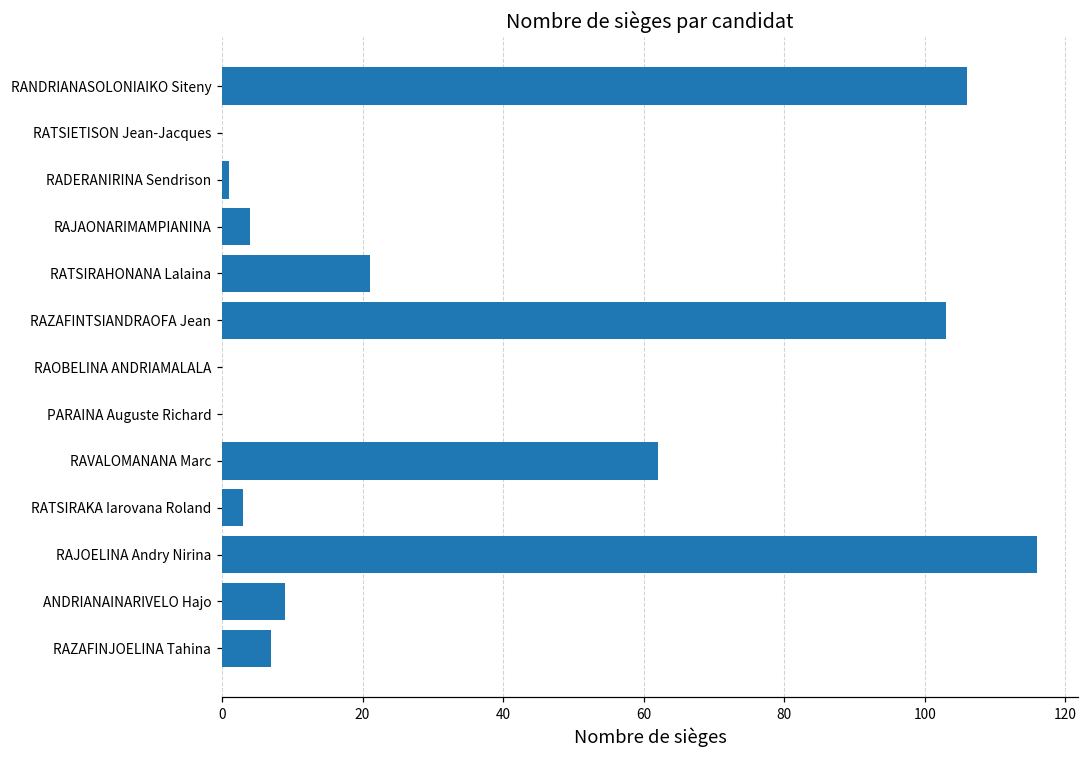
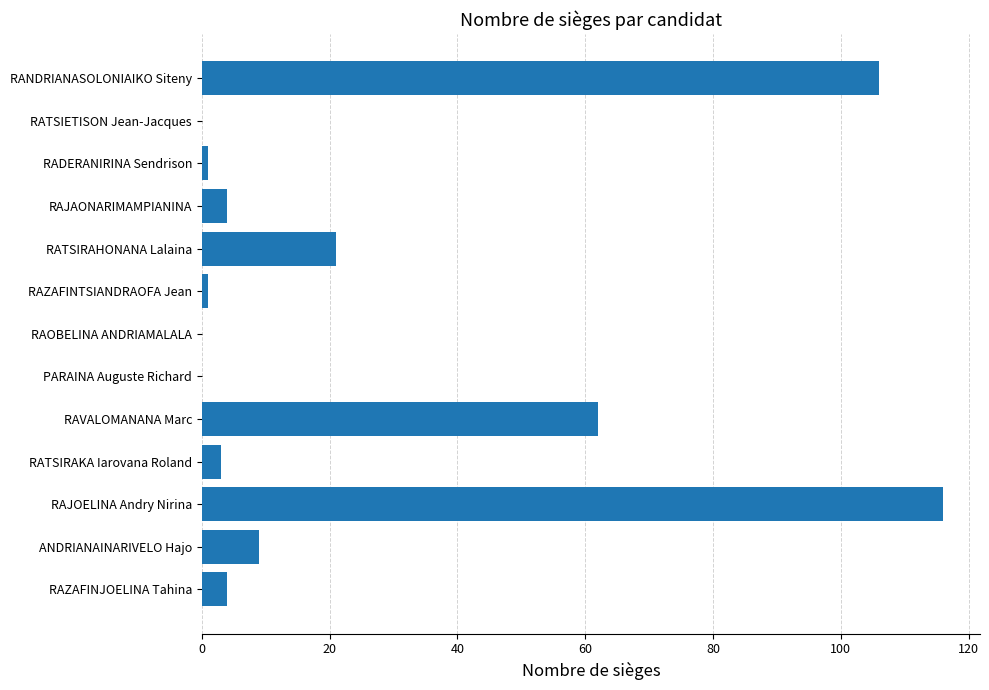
  {
    "RANDRIANASOLONIAIKO Siteny": 106,
    "RATSIETISON Jean-Jacques": 0,
    "RADERANIRINA Sendrison": 1,
    "RAJAONARIMAMPIANINA": 4,
    "RATSIRAHONANA Lalaina": 21,
-   "RAZAFINTSIANDRAOFA Jean": 103,
+   "RAZAFINTSIANDRAOFA Jean": 1,
    "RAOBELINA ANDRIAMALALA": 0,
    "PARAINA Auguste Richard": 0,
    "RAVALOMANANA Marc": 62,
    "RATSIRAKA Iarovana Roland": 3,
    "RAJOELINA Andry Nirina": 116,
    "ANDRIANAINARIVELO Hajo": 9,
-   "RAZAFINJOELINA Tahina": 7
+   "RAZAFINJOELINA Tahina": 4
  }
